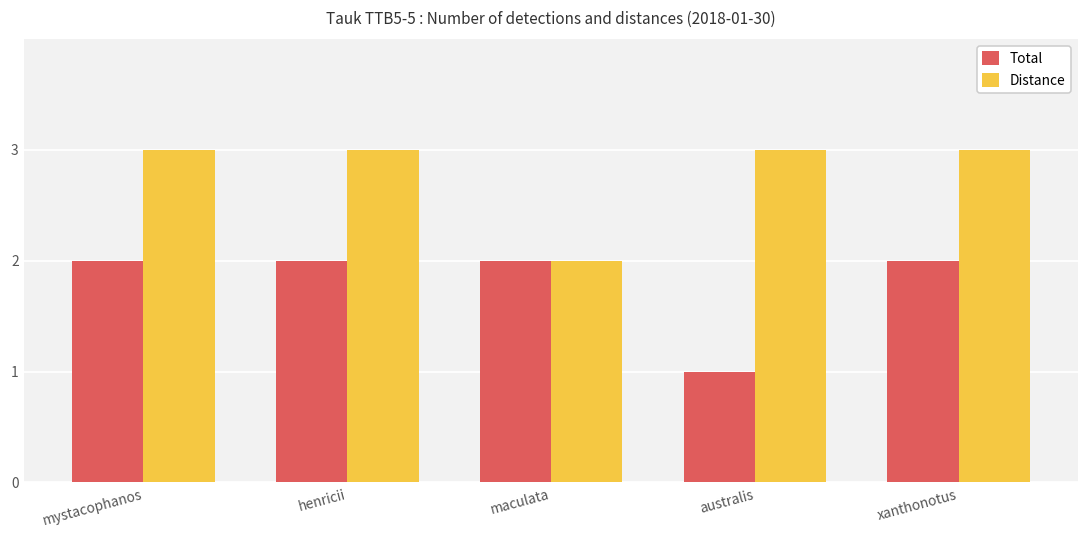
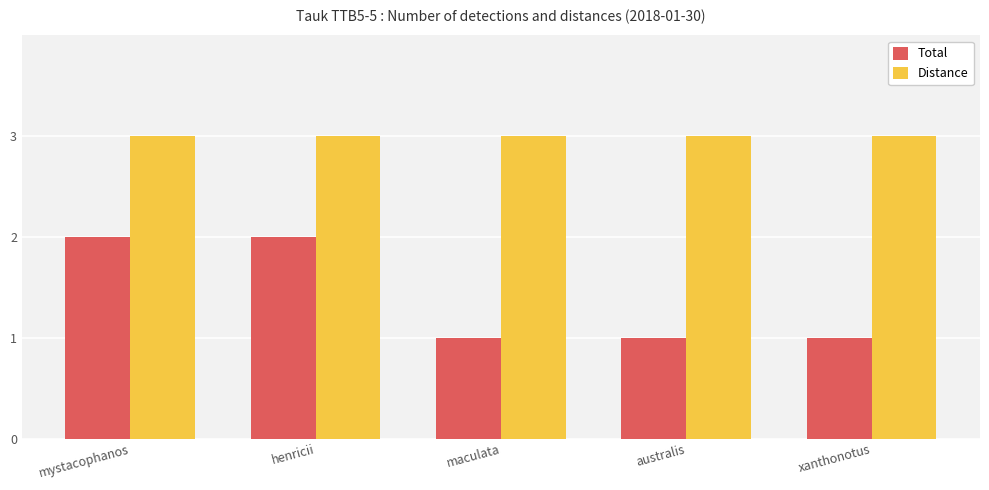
  {
    "Total": {
      "mystacophanos": 2,
      "henricii": 2,
-     "maculata": 2,
+     "maculata": 1,
      "australis": 1,
-     "xanthonotus": 2
+     "xanthonotus": 1
    },
    "Distance": {
      "mystacophanos": 3,
      "henricii": 3,
-     "maculata": 2,
+     "maculata": 3,
      "australis": 3,
      "xanthonotus": 3
    }
  }
